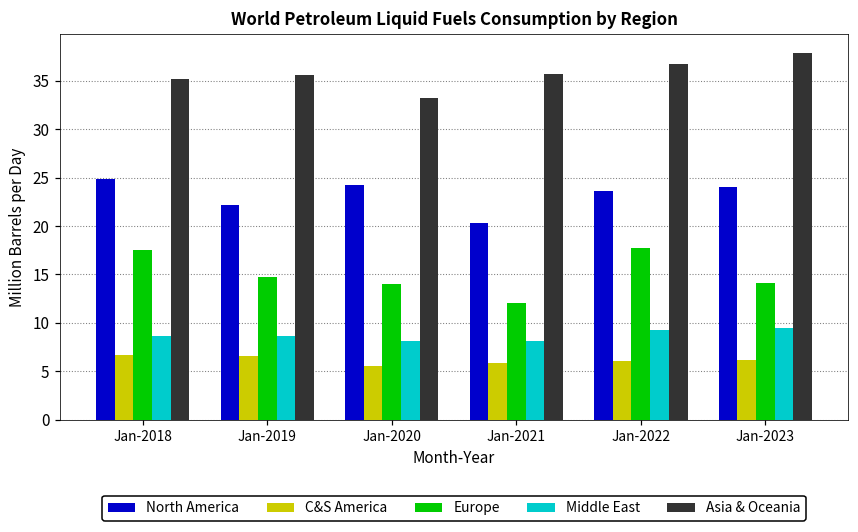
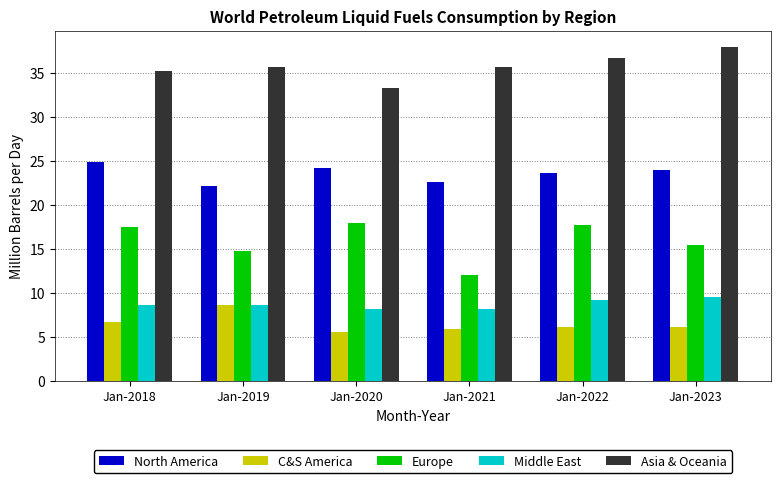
  {
    "North America": {
      "Jan-2018": 25,
      "Jan-2019": 22,
      "Jan-2020": 24,
-     "Jan-2021": 20,
+     "Jan-2021": 23,
      "Jan-2022": 24,
      "Jan-2023": 24
    },
    "C&S America": {
      "Jan-2018": 7,
-     "Jan-2019": 7,
+     "Jan-2019": 9,
      "Jan-2020": 6,
      "Jan-2021": 6,
      "Jan-2022": 6,
      "Jan-2023": 6
    },
    "Europe": {
      "Jan-2018": 18,
      "Jan-2019": 15,
-     "Jan-2020": 14,
+     "Jan-2020": 18,
      "Jan-2021": 12,
      "Jan-2022": 18,
-     "Jan-2023": 14
+     "Jan-2023": 15
    },
    "Middle East": {
      "Jan-2018": 9,
      "Jan-2019": 9,
      "Jan-2020": 8,
      "Jan-2021": 8,
      "Jan-2022": 9,
      "Jan-2023": 9
    },
    "Asia & Oceania": {
      "Jan-2018": 35,
      "Jan-2019": 36,
      "Jan-2020": 33,
      "Jan-2021": 36,
      "Jan-2022": 37,
      "Jan-2023": 38
    }
  }
